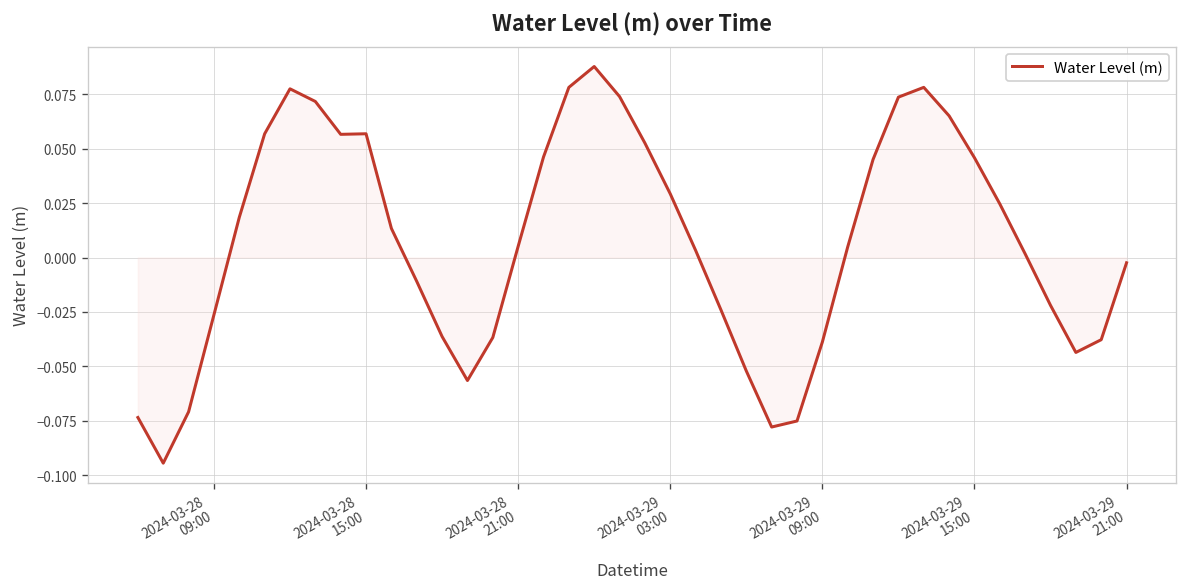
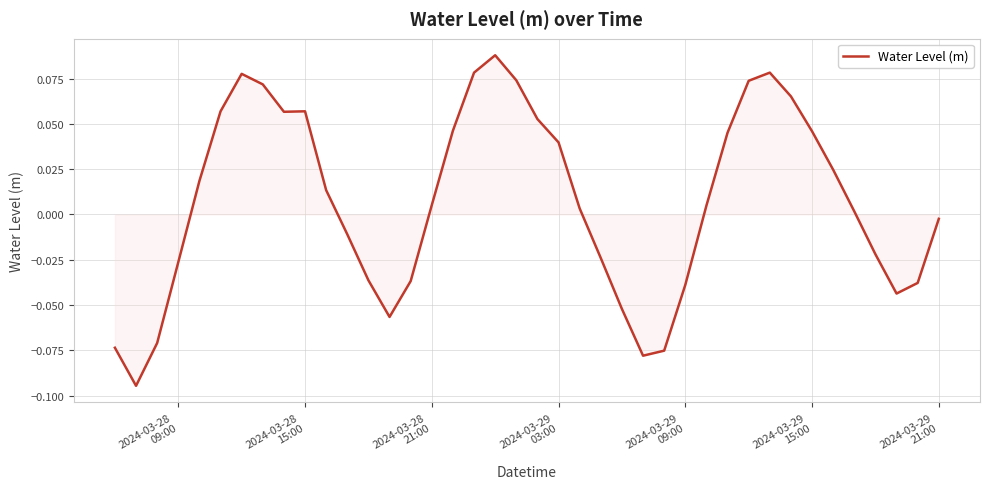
  {
    "Water Level (m)": {
      "2024-03-28 09:00": -0.026,
-     "2024-03-29 03:00": 0.029,
+     "2024-03-29 03:00": 0.040,
      "2024-03-29 09:00": -0.039,
      "2024-03-29 21:00": -0.002
    }
  }
